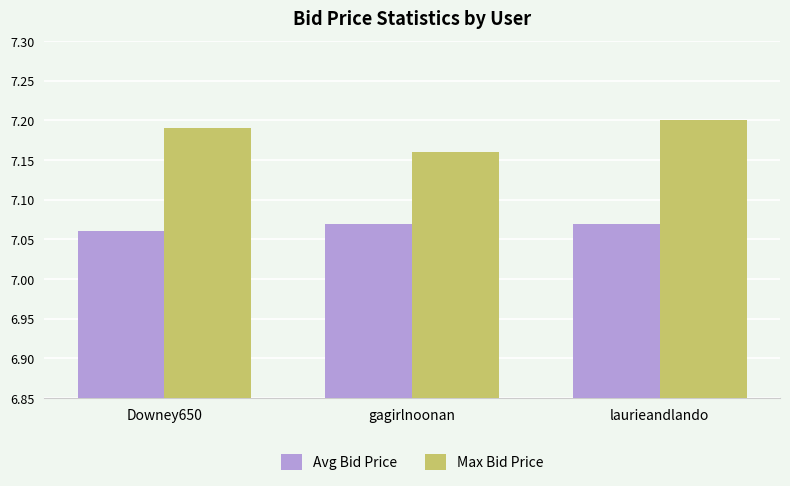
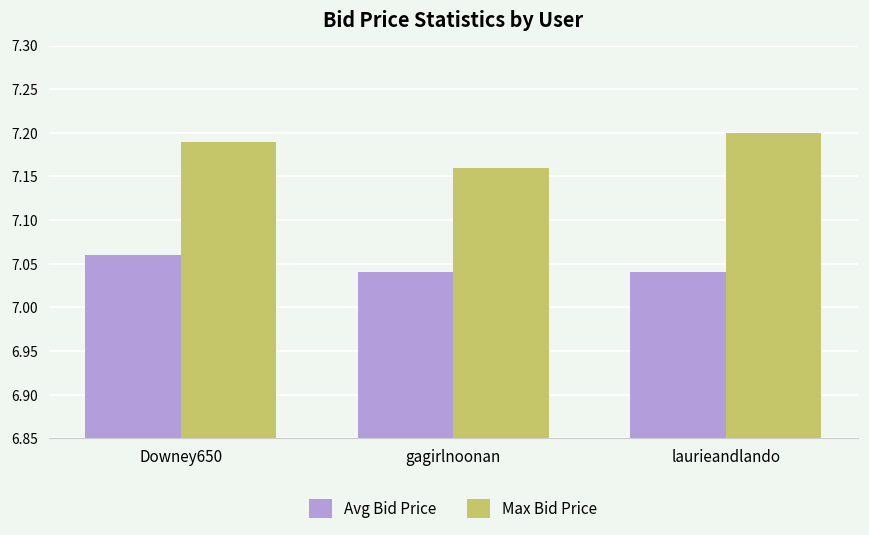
  {
    "Avg Bid Price": {
      "Downey650": 7.06,
-     "gagirlnoonan": 7.07,
-     "laurieandlando": 7.07
+     "gagirlnoonan": 7.04,
+     "laurieandlando": 7.04
    },
    "Max Bid Price": {
      "Downey650": 7.19,
      "gagirlnoonan": 7.16,
      "laurieandlando": 7.20
    }
  }
